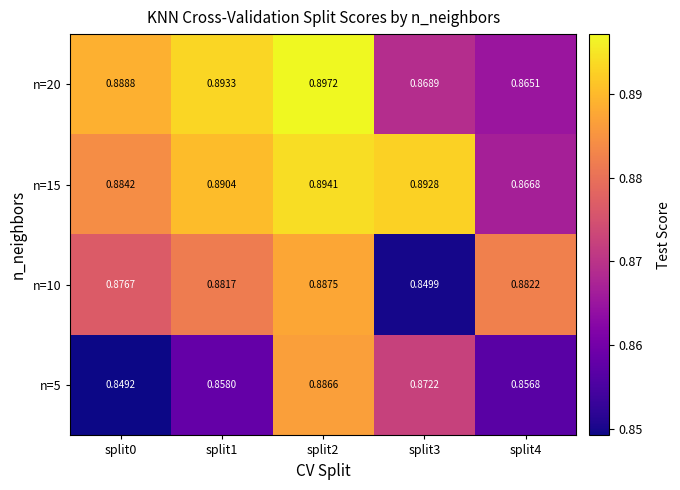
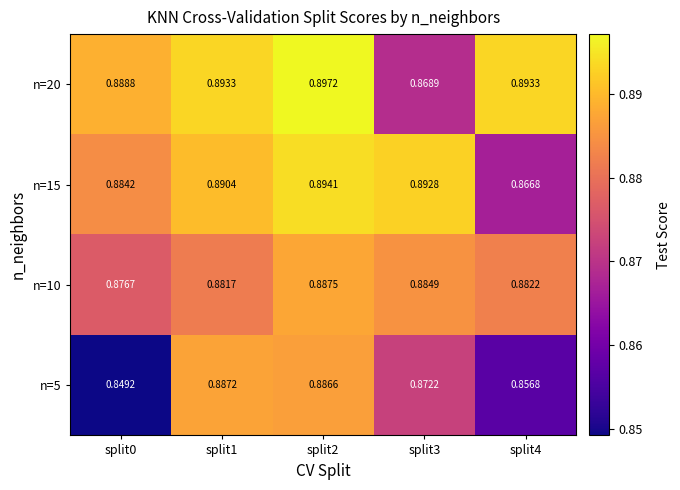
  {
    "n=20": {
      "split0": 0.8888,
      "split1": 0.8933,
      "split2": 0.8972,
      "split3": 0.8689,
-     "split4": 0.8651
+     "split4": 0.8933
    },
    "n=15": {
      "split0": 0.8842,
      "split1": 0.8904,
      "split2": 0.8941,
      "split3": 0.8928,
      "split4": 0.8668
    },
    "n=10": {
      "split0": 0.8767,
      "split1": 0.8817,
      "split2": 0.8875,
-     "split3": 0.8499,
+     "split3": 0.8849,
      "split4": 0.8822
    },
    "n=5": {
      "split0": 0.8492,
-     "split1": 0.8580,
+     "split1": 0.8872,
      "split2": 0.8866,
      "split3": 0.8722,
      "split4": 0.8568
    }
  }
